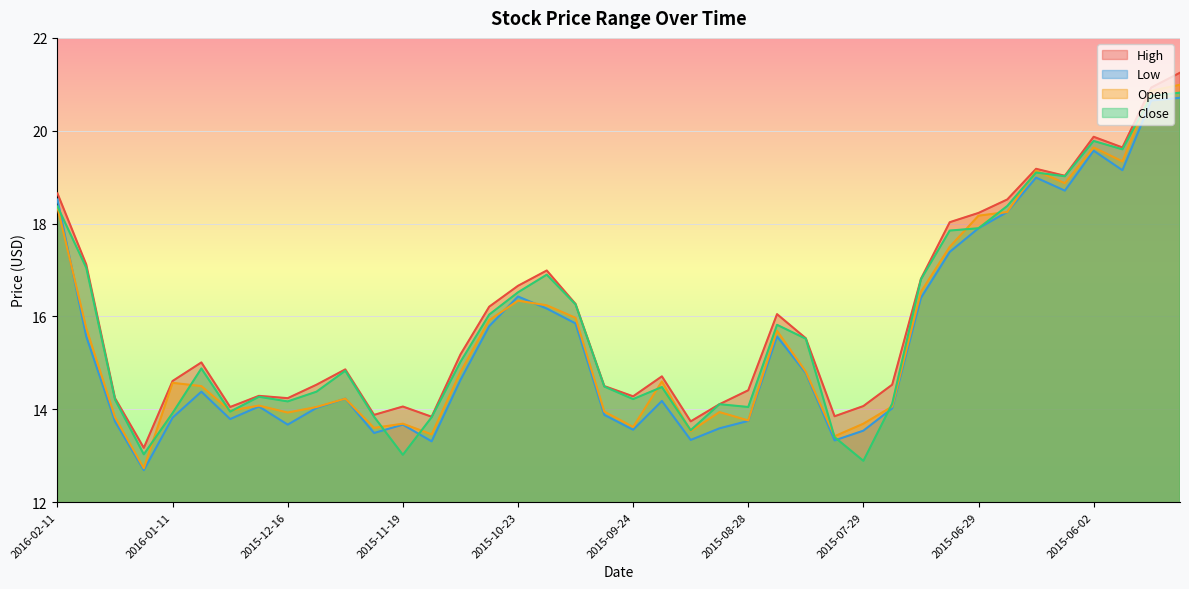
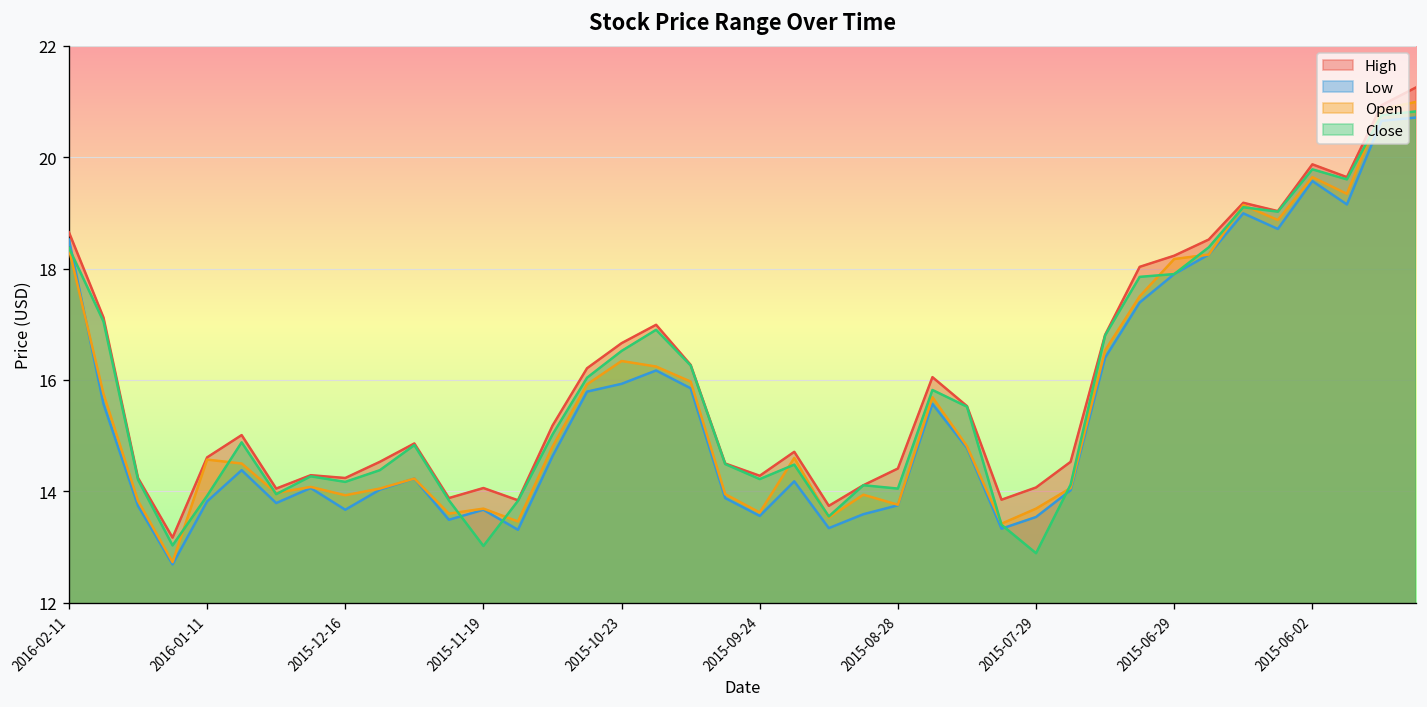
  {
    "Low": {
      "2016-02-11": 18.5,
      "2016-01-11": 13.8,
      "2015-12-16": 13.7,
-     "2015-10-23": 16.4,
+     "2015-10-23": 15.9,
      "2015-09-24": 13.6,
      "2015-07-29": 13.5,
      "2015-06-02": 19.6
    },
    "Close": {
      "2016-01-11": 13.9,
      "2015-12-16": 14.2,
      "2015-11-19": 13.0,
      "2015-10-23": 16.5,
      "2015-09-24": 14.2,
      "2015-08-28": 14.1,
      "2015-07-29": 12.9,
      "2015-06-02": 19.8
    }
  }
